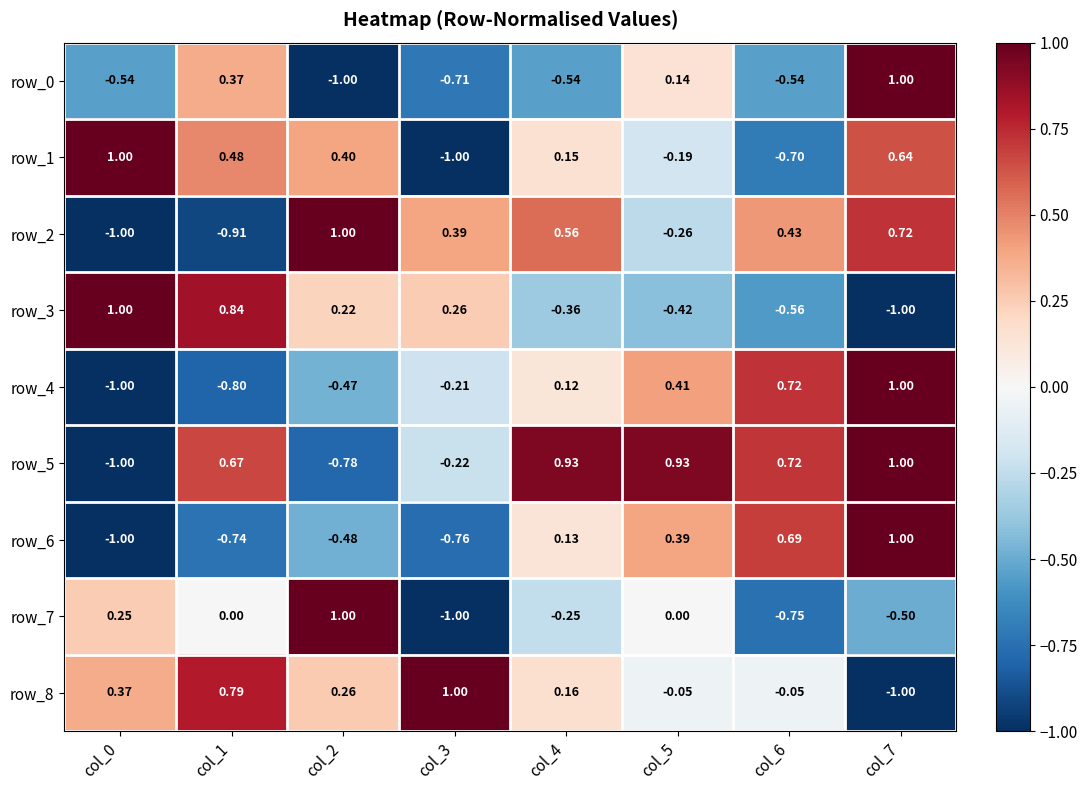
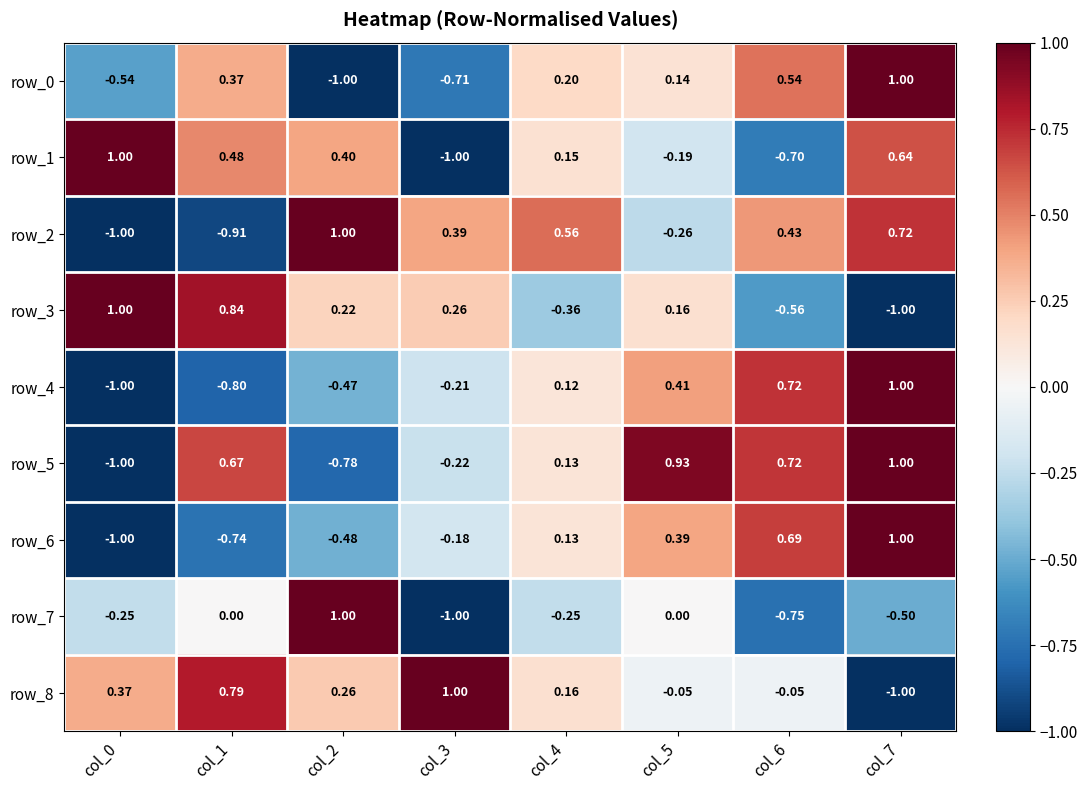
  {
    "row_0": {
      "col_0": -0.54,
      "col_1": 0.37,
      "col_2": -1.00,
      "col_3": -0.71,
-     "col_4": -0.54,
+     "col_4": 0.20,
      "col_5": 0.14,
-     "col_6": -0.54,
+     "col_6": 0.54,
      "col_7": 1.00
    },
    "row_1": {
      "col_0": 1.00,
      "col_1": 0.48,
      "col_2": 0.40,
      "col_3": -1.00,
      "col_4": 0.15,
      "col_5": -0.19,
      "col_6": -0.70,
      "col_7": 0.64
    },
    "row_2": {
      "col_0": -1.00,
      "col_1": -0.91,
      "col_2": 1.00,
      "col_3": 0.39,
      "col_4": 0.56,
      "col_5": -0.26,
      "col_6": 0.43,
      "col_7": 0.72
    },
    "row_3": {
      "col_0": 1.00,
      "col_1": 0.84,
      "col_2": 0.22,
      "col_3": 0.26,
      "col_4": -0.36,
-     "col_5": -0.42,
+     "col_5": 0.16,
      "col_6": -0.56,
      "col_7": -1.00
    },
    "row_4": {
      "col_0": -1.00,
      "col_1": -0.80,
      "col_2": -0.47,
      "col_3": -0.21,
      "col_4": 0.12,
      "col_5": 0.41,
      "col_6": 0.72,
      "col_7": 1.00
    },
    "row_5": {
      "col_0": -1.00,
      "col_1": 0.67,
      "col_2": -0.78,
      "col_3": -0.22,
-     "col_4": 0.93,
+     "col_4": 0.13,
      "col_5": 0.93,
      "col_6": 0.72,
      "col_7": 1.00
    },
    "row_6": {
      "col_0": -1.00,
      "col_1": -0.74,
      "col_2": -0.48,
-     "col_3": -0.76,
+     "col_3": -0.18,
      "col_4": 0.13,
      "col_5": 0.39,
      "col_6": 0.69,
      "col_7": 1.00
    },
    "row_7": {
-     "col_0": 0.25,
+     "col_0": -0.25,
      "col_1": 0.00,
      "col_2": 1.00,
      "col_3": -1.00,
      "col_4": -0.25,
      "col_5": 0.00,
      "col_6": -0.75,
      "col_7": -0.50
    },
    "row_8": {
      "col_0": 0.37,
      "col_1": 0.79,
      "col_2": 0.26,
      "col_3": 1.00,
      "col_4": 0.16,
      "col_5": -0.05,
      "col_6": -0.05,
      "col_7": -1.00
    }
  }
